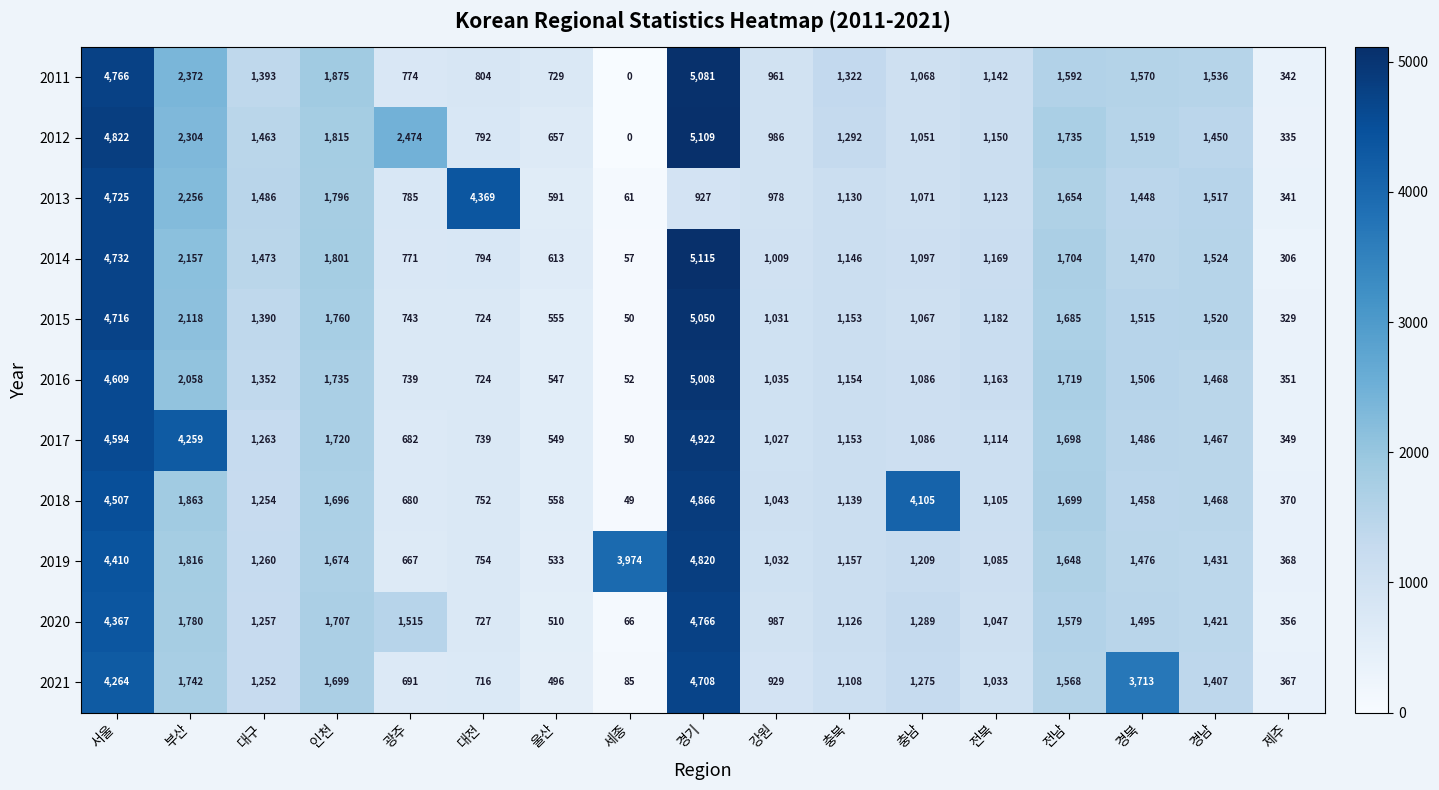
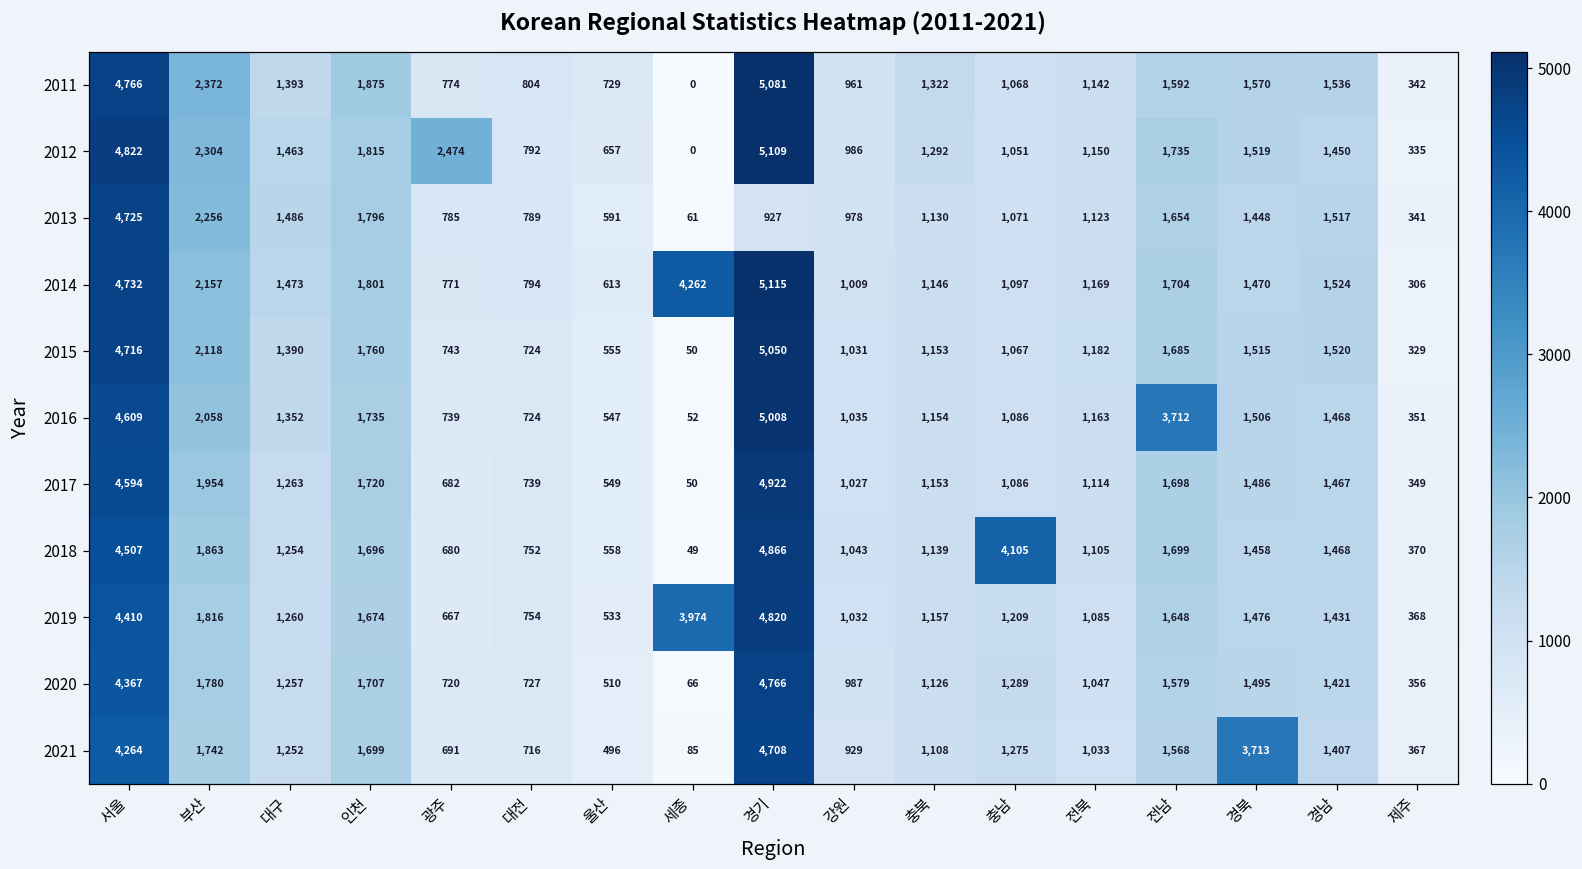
  {
    "2011": {
      "서울": "4,766",
      "부산": "2,372",
      "대구": "1,393",
      "인천": "1,875",
      "광주": "774",
      "대전": "804",
      "울산": "729",
      "세종": "0",
      "경기": "5,081",
      "강원": "961",
      "충북": "1,322",
      "충남": "1,068",
      "전북": "1,142",
      "전남": "1,592",
      "경북": "1,570",
      "경남": "1,536",
      "제주": "342"
    },
    "2012": {
      "서울": "4,822",
      "부산": "2,304",
      "대구": "1,463",
      "인천": "1,815",
      "광주": "2,474",
      "대전": "792",
      "울산": "657",
      "세종": "0",
      "경기": "5,109",
      "강원": "986",
      "충북": "1,292",
      "충남": "1,051",
      "전북": "1,150",
      "전남": "1,735",
      "경북": "1,519",
      "경남": "1,450",
      "제주": "335"
    },
    "2013": {
      "서울": "4,725",
      "부산": "2,256",
      "대구": "1,486",
      "인천": "1,796",
      "광주": "785",
-     "대전": "4,369",
+     "대전": "789",
      "울산": "591",
      "세종": "61",
      "경기": "927",
      "강원": "978",
      "충북": "1,130",
      "충남": "1,071",
      "전북": "1,123",
      "전남": "1,654",
      "경북": "1,448",
      "경남": "1,517",
      "제주": "341"
    },
    "2014": {
      "서울": "4,732",
      "부산": "2,157",
      "대구": "1,473",
      "인천": "1,801",
      "광주": "771",
      "대전": "794",
      "울산": "613",
-     "세종": "57",
+     "세종": "4,262",
      "경기": "5,115",
      "강원": "1,009",
      "충북": "1,146",
      "충남": "1,097",
      "전북": "1,169",
      "전남": "1,704",
      "경북": "1,470",
      "경남": "1,524",
      "제주": "306"
    },
    "2015": {
      "서울": "4,716",
      "부산": "2,118",
      "대구": "1,390",
      "인천": "1,760",
      "광주": "743",
      "대전": "724",
      "울산": "555",
      "세종": "50",
      "경기": "5,050",
      "강원": "1,031",
      "충북": "1,153",
      "충남": "1,067",
      "전북": "1,182",
      "전남": "1,685",
      "경북": "1,515",
      "경남": "1,520",
      "제주": "329"
    },
    "2016": {
      "서울": "4,609",
      "부산": "2,058",
      "대구": "1,352",
      "인천": "1,735",
      "광주": "739",
      "대전": "724",
      "울산": "547",
      "세종": "52",
      "경기": "5,008",
      "강원": "1,035",
      "충북": "1,154",
      "충남": "1,086",
      "전북": "1,163",
-     "전남": "1,719",
+     "전남": "3,712",
      "경북": "1,506",
      "경남": "1,468",
      "제주": "351"
    },
    "2017": {
      "서울": "4,594",
-     "부산": "4,259",
+     "부산": "1,954",
      "대구": "1,263",
      "인천": "1,720",
      "광주": "682",
      "대전": "739",
      "울산": "549",
      "세종": "50",
      "경기": "4,922",
      "강원": "1,027",
      "충북": "1,153",
      "충남": "1,086",
      "전북": "1,114",
      "전남": "1,698",
      "경북": "1,486",
      "경남": "1,467",
      "제주": "349"
    },
    "2018": {
      "서울": "4,507",
      "부산": "1,863",
      "대구": "1,254",
      "인천": "1,696",
      "광주": "680",
      "대전": "752",
      "울산": "558",
      "세종": "49",
      "경기": "4,866",
      "강원": "1,043",
      "충북": "1,139",
      "충남": "4,105",
      "전북": "1,105",
      "전남": "1,699",
      "경북": "1,458",
      "경남": "1,468",
      "제주": "370"
    },
    "2019": {
      "서울": "4,410",
      "부산": "1,816",
      "대구": "1,260",
      "인천": "1,674",
      "광주": "667",
      "대전": "754",
      "울산": "533",
      "세종": "3,974",
      "경기": "4,820",
      "강원": "1,032",
      "충북": "1,157",
      "충남": "1,209",
      "전북": "1,085",
      "전남": "1,648",
      "경북": "1,476",
      "경남": "1,431",
      "제주": "368"
    },
    "2020": {
      "서울": "4,367",
      "부산": "1,780",
      "대구": "1,257",
      "인천": "1,707",
-     "광주": "1,515",
+     "광주": "720",
      "대전": "727",
      "울산": "510",
      "세종": "66",
      "경기": "4,766",
      "강원": "987",
      "충북": "1,126",
      "충남": "1,289",
      "전북": "1,047",
      "전남": "1,579",
      "경북": "1,495",
      "경남": "1,421",
      "제주": "356"
    },
    "2021": {
      "서울": "4,264",
      "부산": "1,742",
      "대구": "1,252",
      "인천": "1,699",
      "광주": "691",
      "대전": "716",
      "울산": "496",
      "세종": "85",
      "경기": "4,708",
      "강원": "929",
      "충북": "1,108",
      "충남": "1,275",
      "전북": "1,033",
      "전남": "1,568",
      "경북": "3,713",
      "경남": "1,407",
      "제주": "367"
    }
  }
